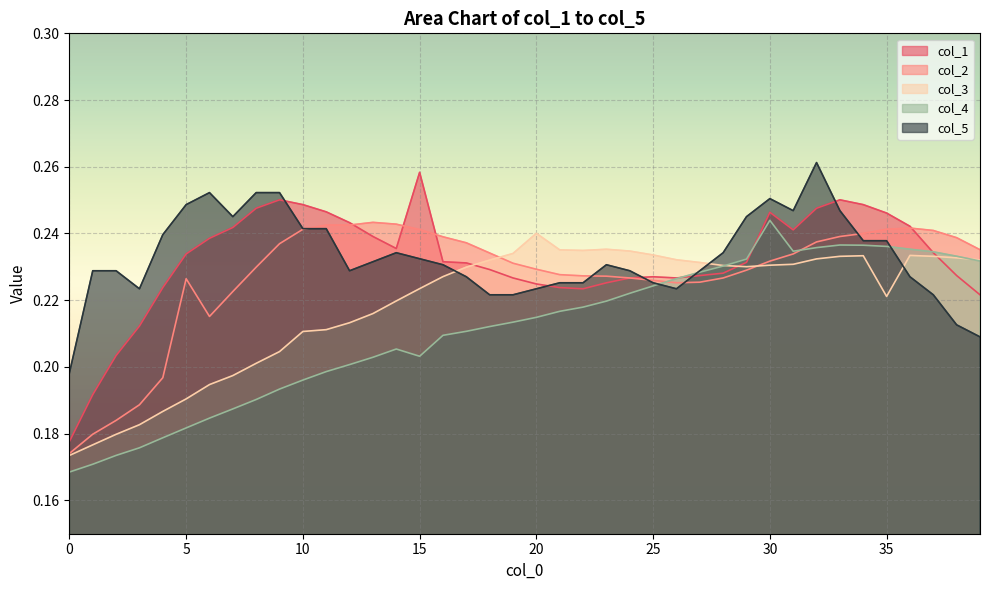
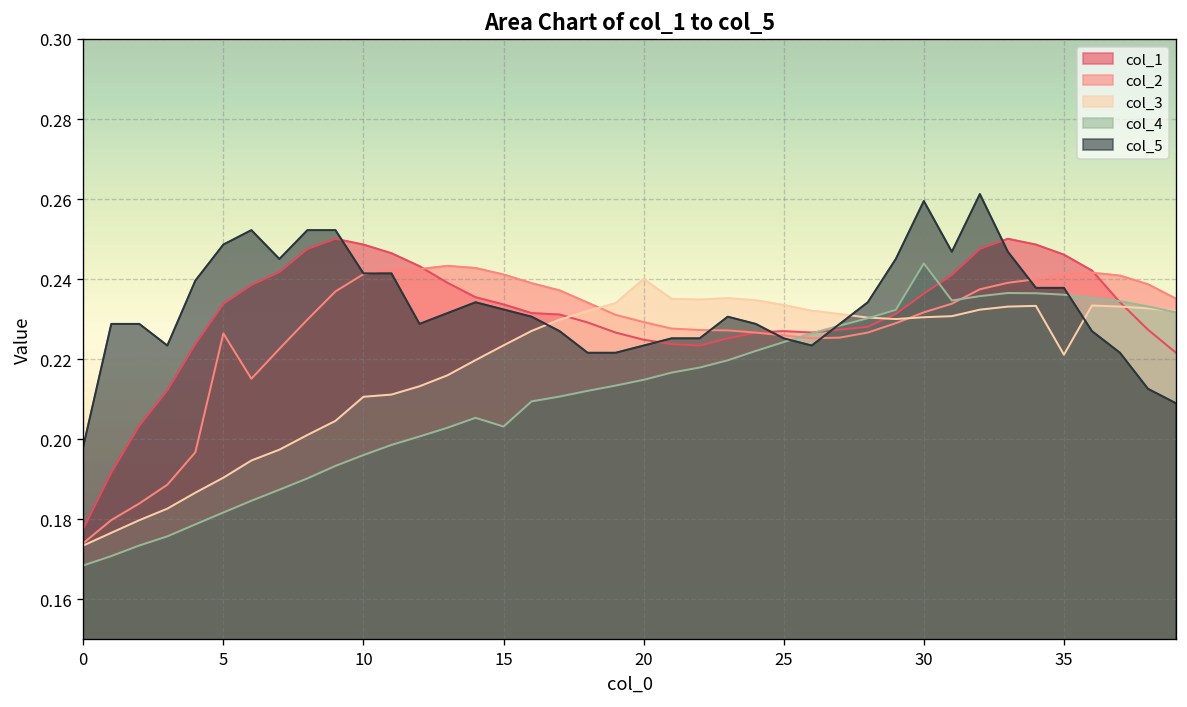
  {
    "col_1": {
      "0": 0.178,
      "5": 0.234,
      "10": 0.249,
-     "15": 0.258,
+     "15": 0.234,
      "20": 0.225,
      "25": 0.227,
-     "30": 0.246,
+     "30": 0.236,
      "35": 0.246
    },
    "col_2": {
      "5": 0.226,
      "15": 0.241,
      "20": 0.229,
      "30": 0.232,
      "35": 0.241
    },
    "col_3": {
      "5": 0.190,
      "10": 0.211,
      "15": 0.223,
      "20": 0.240,
      "25": 0.234,
      "30": 0.230,
      "35": 0.221
    },
    "col_4": {
      "0": 0.168,
      "5": 0.182,
      "10": 0.196,
      "15": 0.203,
      "20": 0.215,
      "25": 0.224,
      "30": 0.244,
      "35": 0.236
    },
    "col_5": {
      "0": 0.198,
      "5": 0.249,
      "15": 0.232,
      "20": 0.223,
-     "30": 0.250,
+     "30": 0.260,
      "35": 0.238
    }
  }
